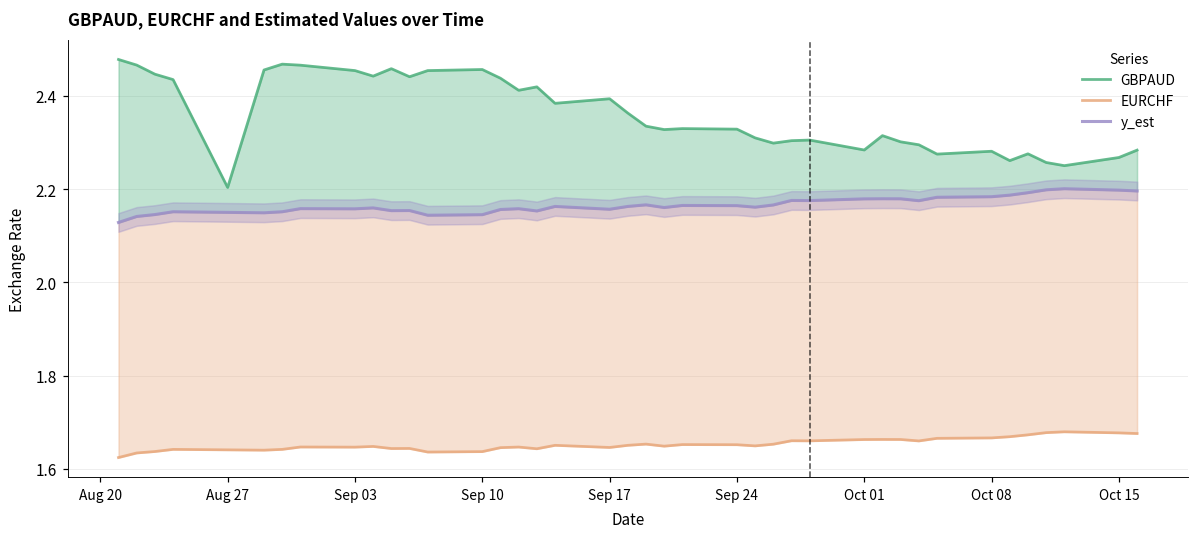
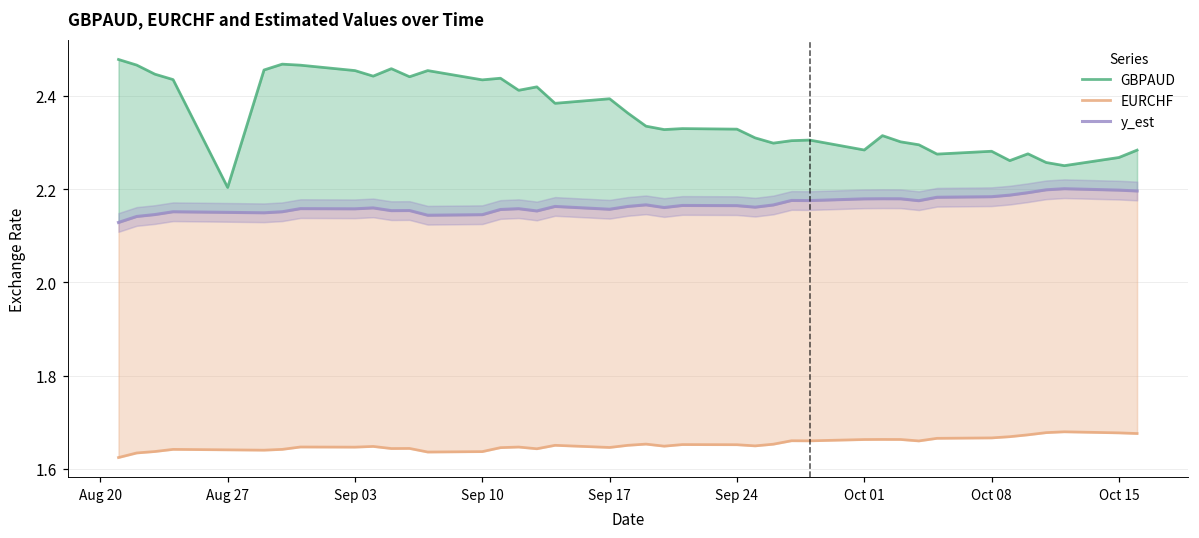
  {
    "GBPAUD": {
      "Aug 27": 2.20,
      "Sep 03": 2.45,
-     "Sep 10": 2.46,
+     "Sep 10": 2.43,
      "Sep 17": 2.39,
      "Sep 24": 2.33,
      "Oct 01": 2.28,
      "Oct 08": 2.28,
      "Oct 15": 2.27
    },
    "EURCHF": {
      "Aug 27": 1.64,
      "Sep 03": 1.65,
      "Sep 10": 1.64,
      "Sep 17": 1.65,
      "Sep 24": 1.65,
      "Oct 01": 1.66,
      "Oct 08": 1.67,
      "Oct 15": 1.68
    }
  }
